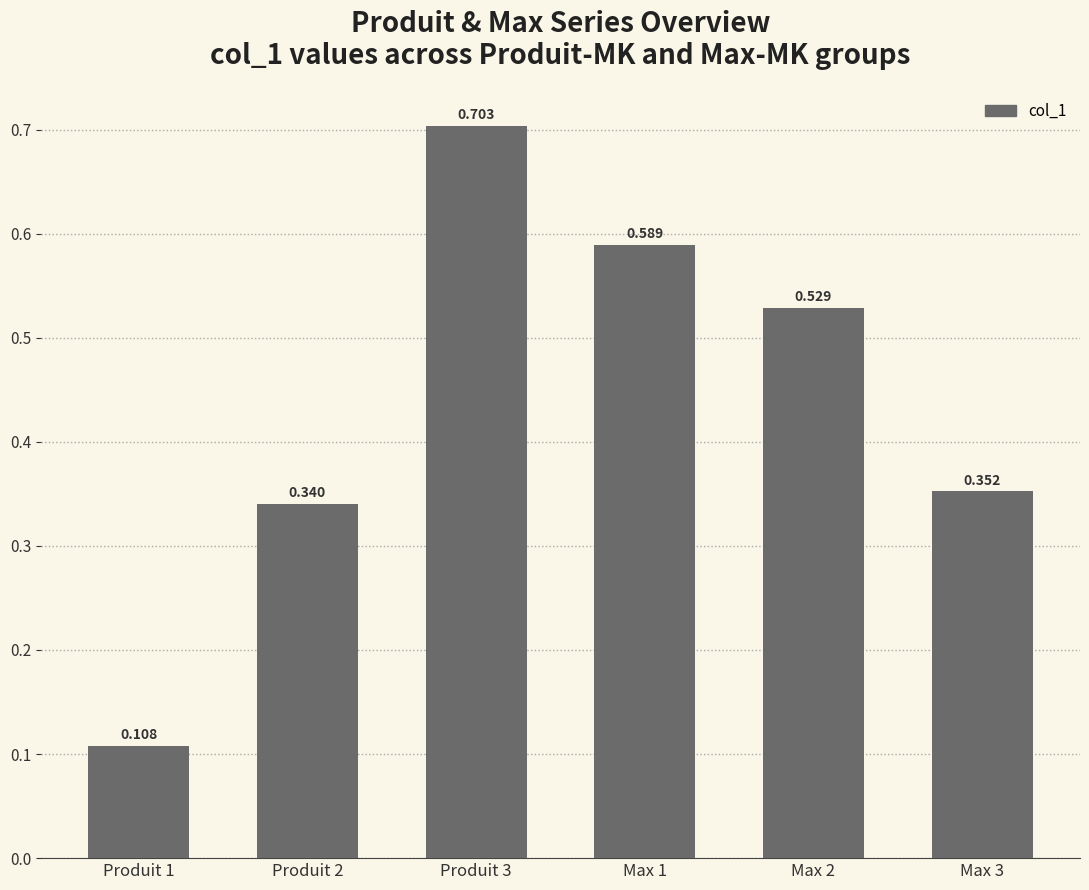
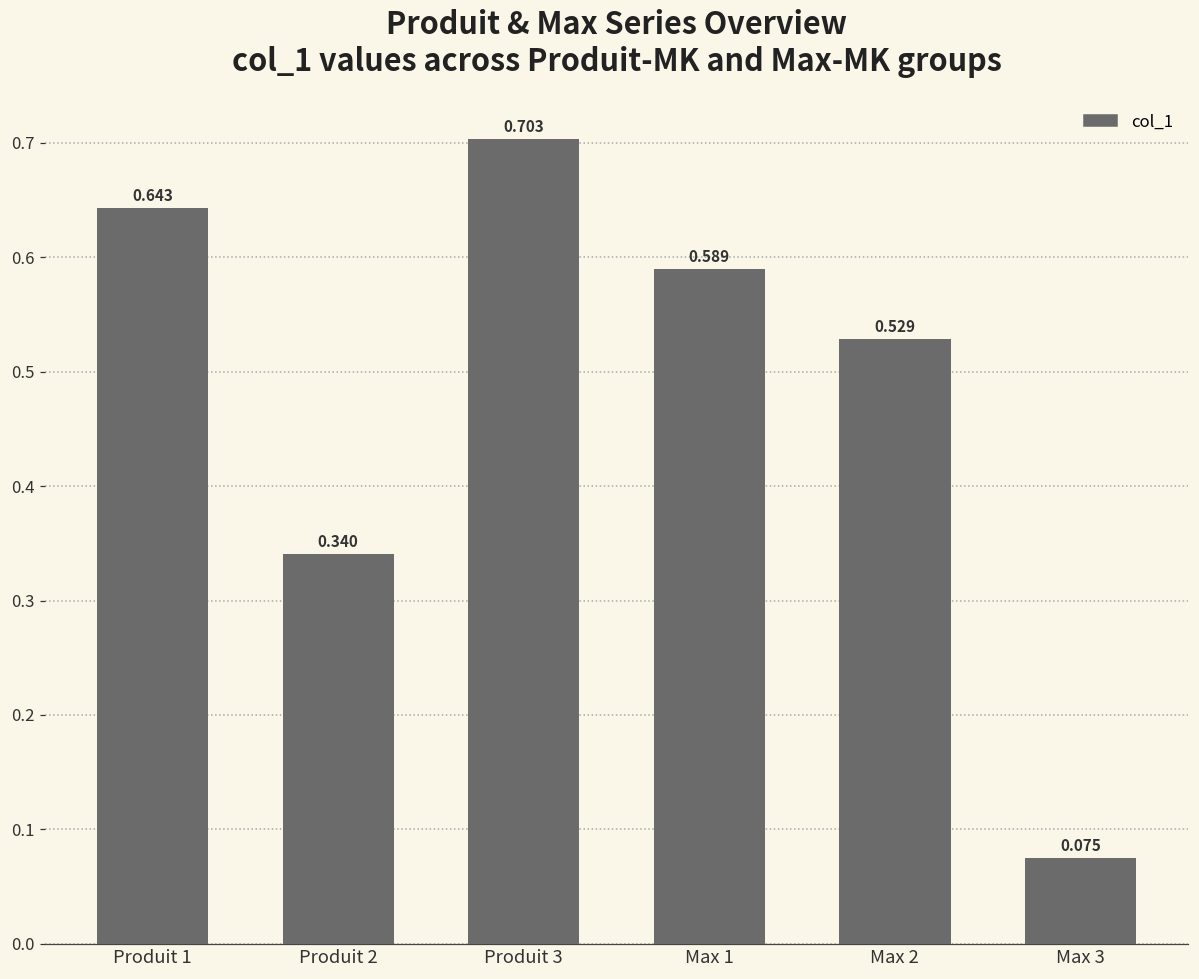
  {
-   "Produit 1": 0.108,
+   "Produit 1": 0.643,
    "Produit 2": 0.340,
    "Produit 3": 0.703,
    "Max 1": 0.589,
    "Max 2": 0.529,
-   "Max 3": 0.352
+   "Max 3": 0.075
  }
